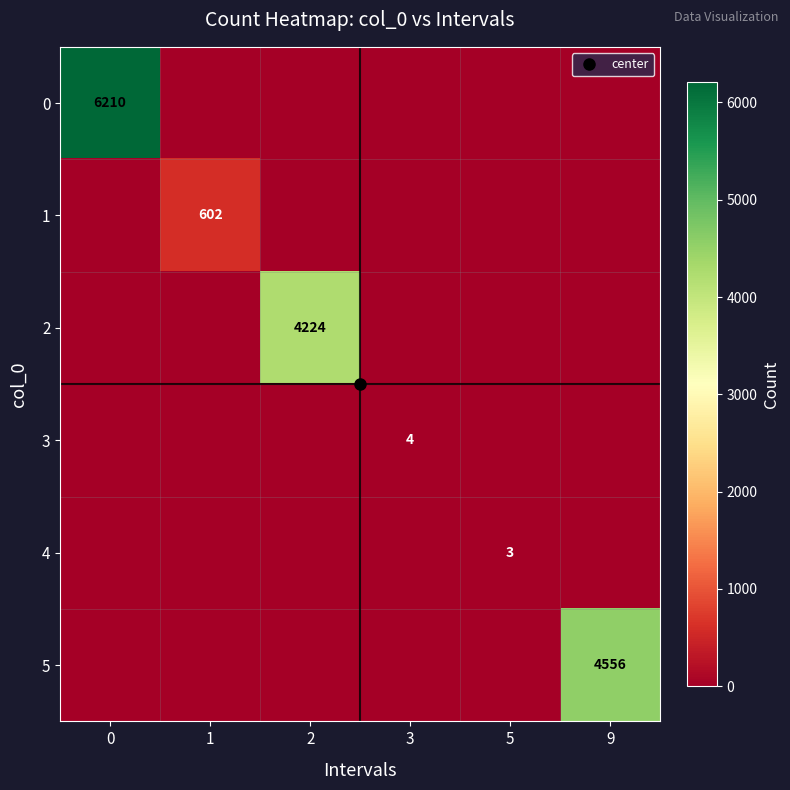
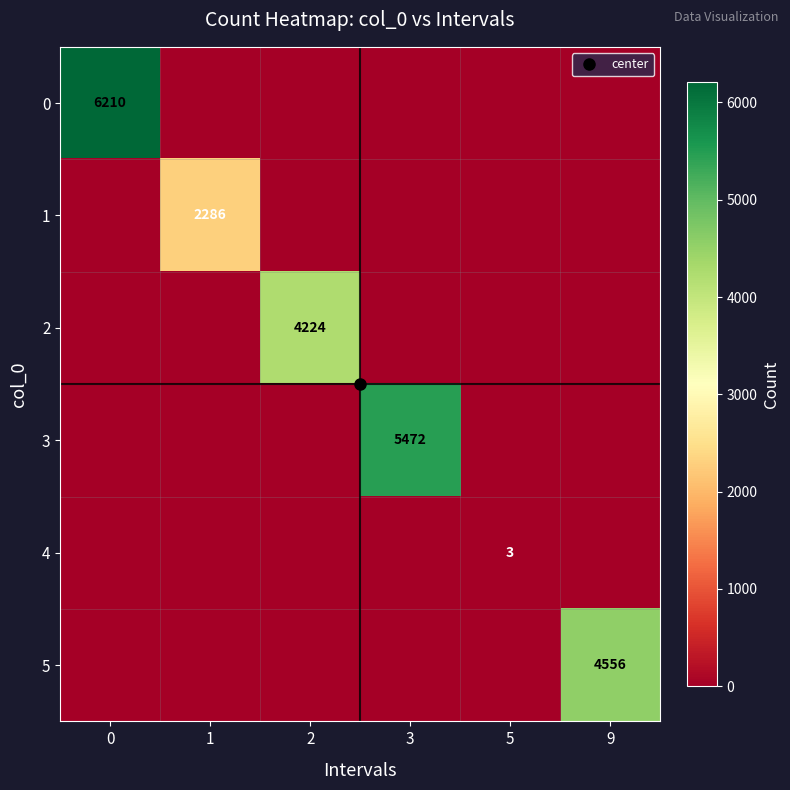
  {
    "0": {
      "0": 6210
    },
    "1": {
-     "1": 602
+     "1": 2286
    },
    "2": {
      "2": 4224
    },
    "3": {
-     "3": 4
+     "3": 5472
    },
    "4": {
      "5": 3
    },
    "5": {
      "9": 4556
    }
  }
